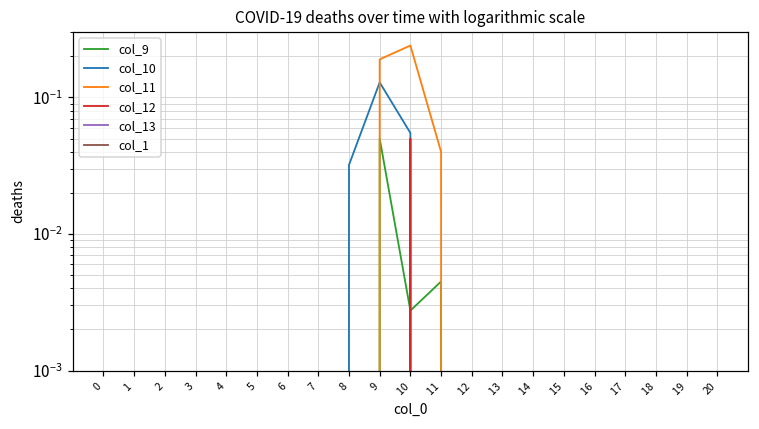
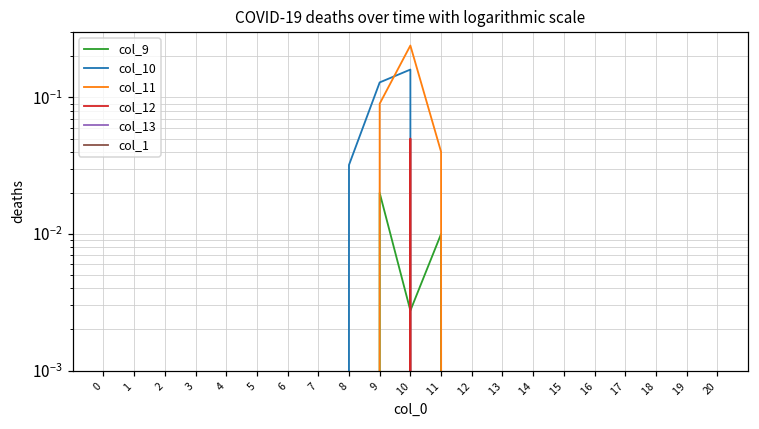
  {
    "col_9": {
-     "9": 0.05,
+     "9": 0.02,
      "10": 0.0027,
-     "11": 0.0045
+     "11": 0.010
    },
    "col_10": {
      "8": 0.032,
      "9": 0.13,
-     "10": 0.05
+     "10": 0.16
    },
    "col_11": {
-     "9": 0.19,
+     "9": 0.09,
      "10": 0.24,
      "11": 0.04
    },
    "col_12": {
      "10": 0.050
    }
  }
